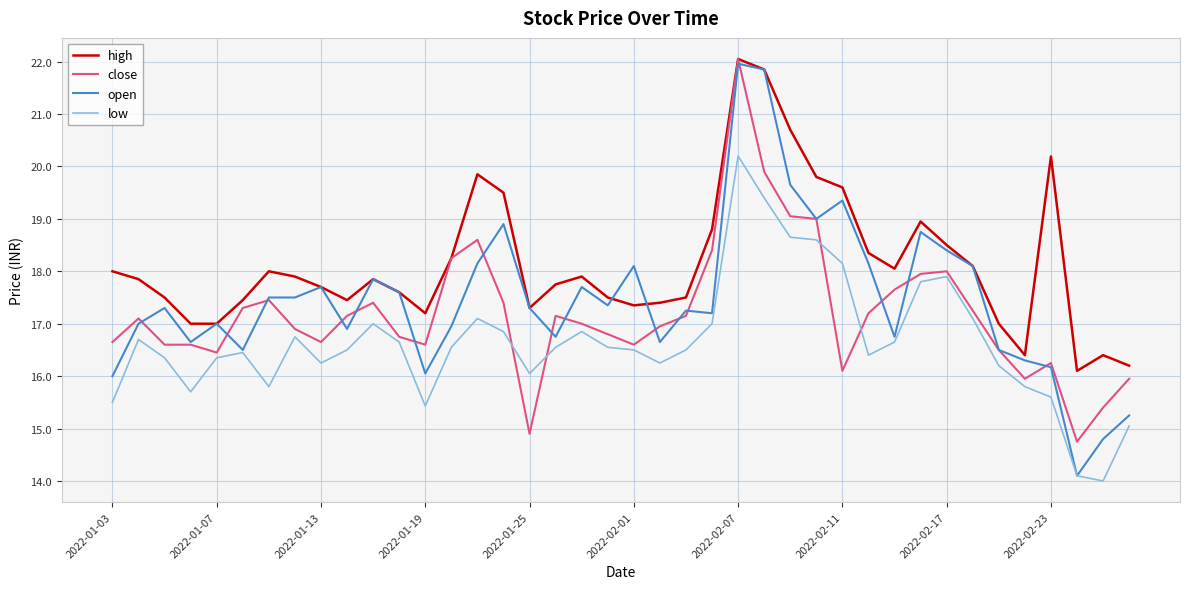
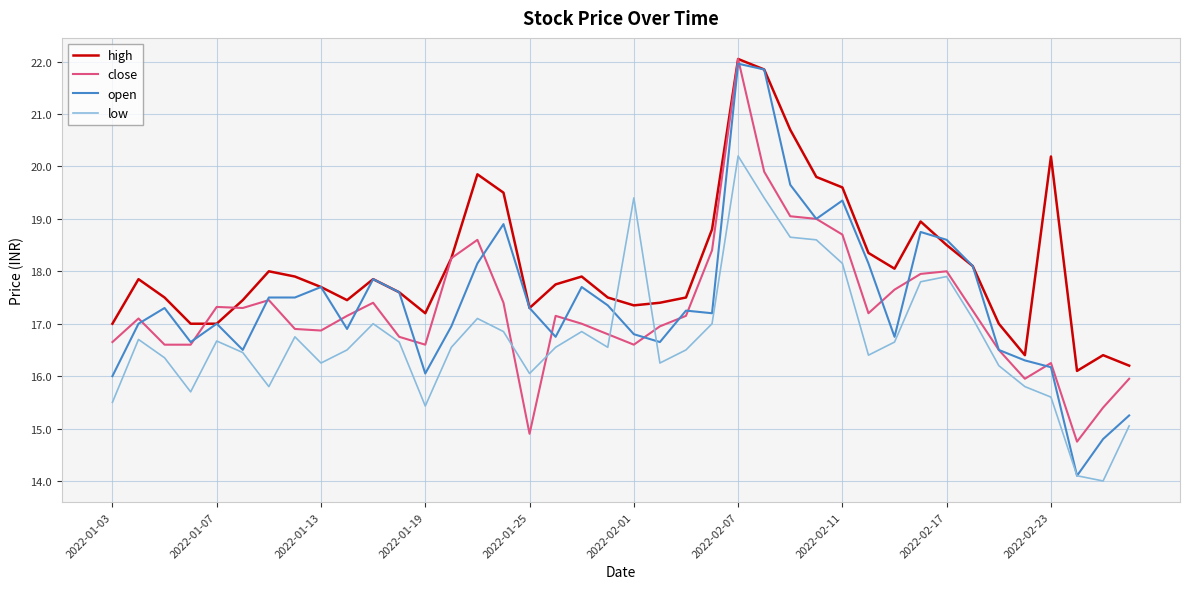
  {
    "high": {
-     "2022-01-03": 18,
+     "2022-01-03": 17,
      "2022-01-19": 17.2,
      "2022-02-01": 17.4,
      "2022-02-11": 19.6,
      "2022-02-17": 18.5,
      "2022-02-23": 20.2
    },
    "close": {
      "2022-01-03": 16.7,
-     "2022-01-07": 16.5,
-     "2022-01-13": 16.7,
+     "2022-01-07": 17.3,
+     "2022-01-13": 16.9,
      "2022-01-19": 16.6,
      "2022-01-25": 14.9,
      "2022-02-01": 16.6,
-     "2022-02-11": 16.1,
+     "2022-02-11": 18.7,
      "2022-02-17": 18.0,
      "2022-02-23": 16.3
    },
    "open": {
      "2022-01-03": 16.0,
      "2022-01-19": 16.1,
-     "2022-02-01": 18.1,
+     "2022-02-01": 16.8,
      "2022-02-07": 22.0,
      "2022-02-11": 19.4,
-     "2022-02-17": 18.4,
+     "2022-02-17": 18.6,
      "2022-02-23": 16.2
    },
    "low": {
      "2022-01-03": 15.5,
-     "2022-01-07": 16.4,
+     "2022-01-07": 16.7,
      "2022-01-13": 16.3,
      "2022-01-19": 15.4,
      "2022-01-25": 16.1,
-     "2022-02-01": 16.5,
+     "2022-02-01": 19.4,
      "2022-02-07": 20.2,
      "2022-02-11": 18.2,
      "2022-02-17": 17.9,
      "2022-02-23": 15.6
    }
  }
